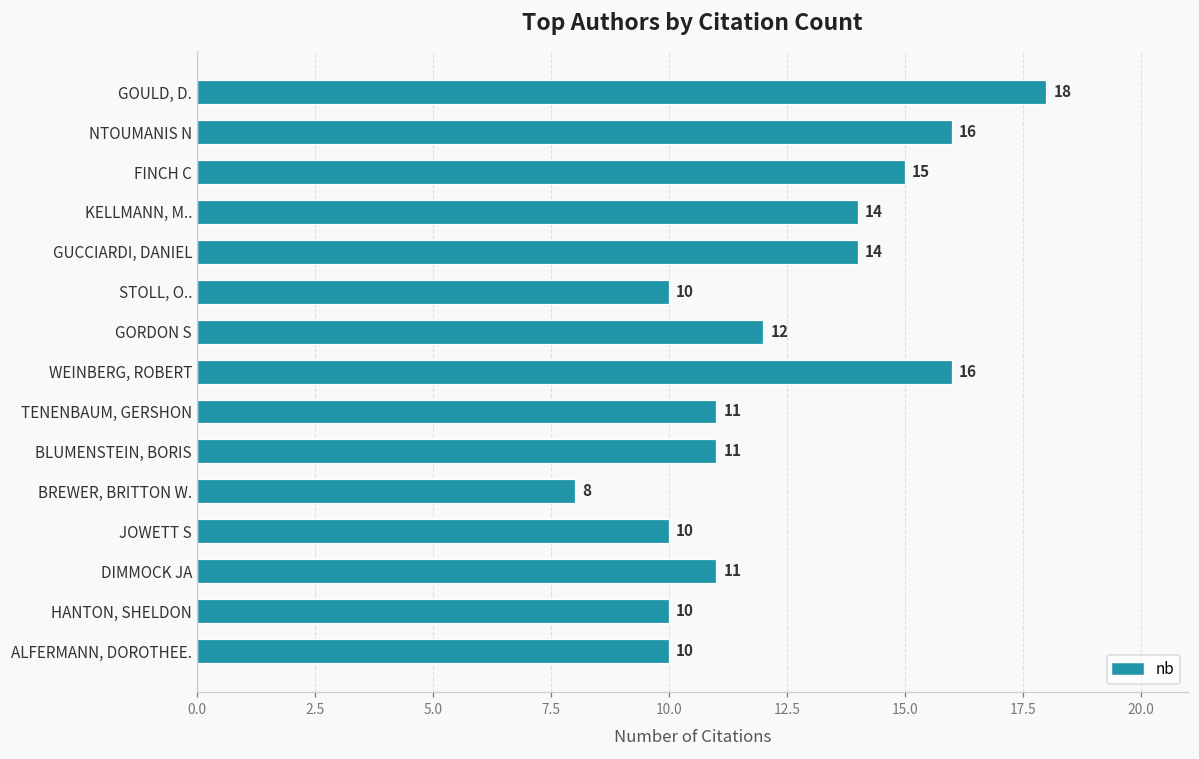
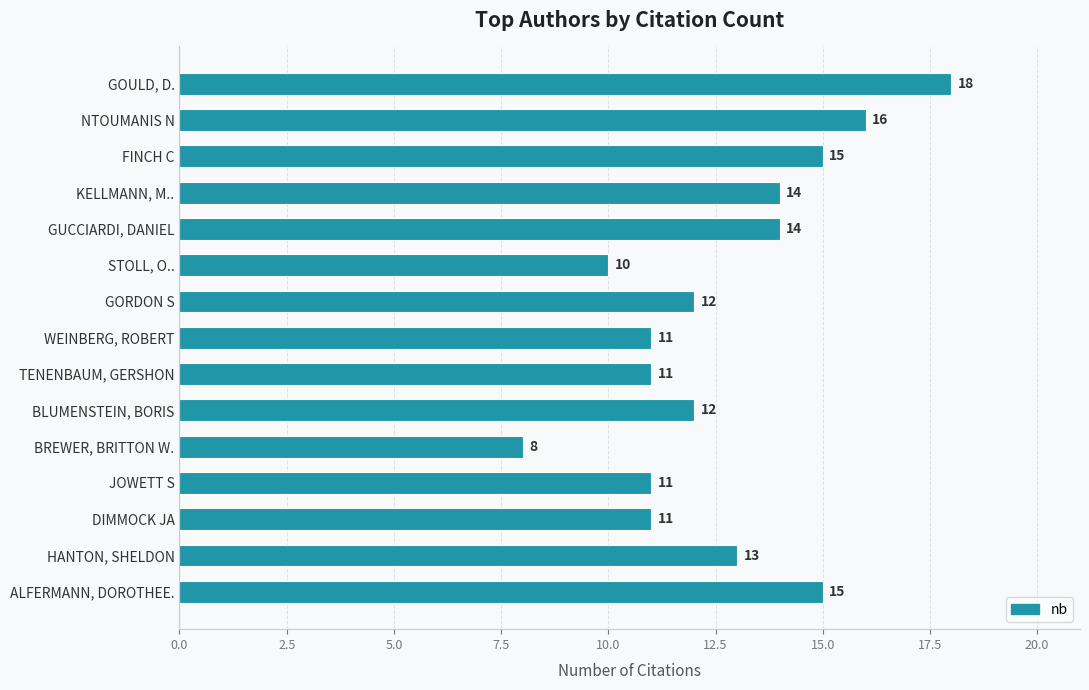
  {
    "GOULD, D.": 18,
    "NTOUMANIS N": 16,
    "FINCH C": 15,
    "KELLMANN, M..": 14,
    "GUCCIARDI, DANIEL": 14,
    "STOLL, O..": 10,
    "GORDON S": 12,
-   "WEINBERG, ROBERT": 16,
+   "WEINBERG, ROBERT": 11,
    "TENENBAUM, GERSHON": 11,
-   "BLUMENSTEIN, BORIS": 11,
+   "BLUMENSTEIN, BORIS": 12,
    "BREWER, BRITTON W.": 8,
-   "JOWETT S": 10,
+   "JOWETT S": 11,
    "DIMMOCK JA": 11,
-   "HANTON, SHELDON": 10,
-   "ALFERMANN, DOROTHEE.": 10
+   "HANTON, SHELDON": 13,
+   "ALFERMANN, DOROTHEE.": 15
  }
